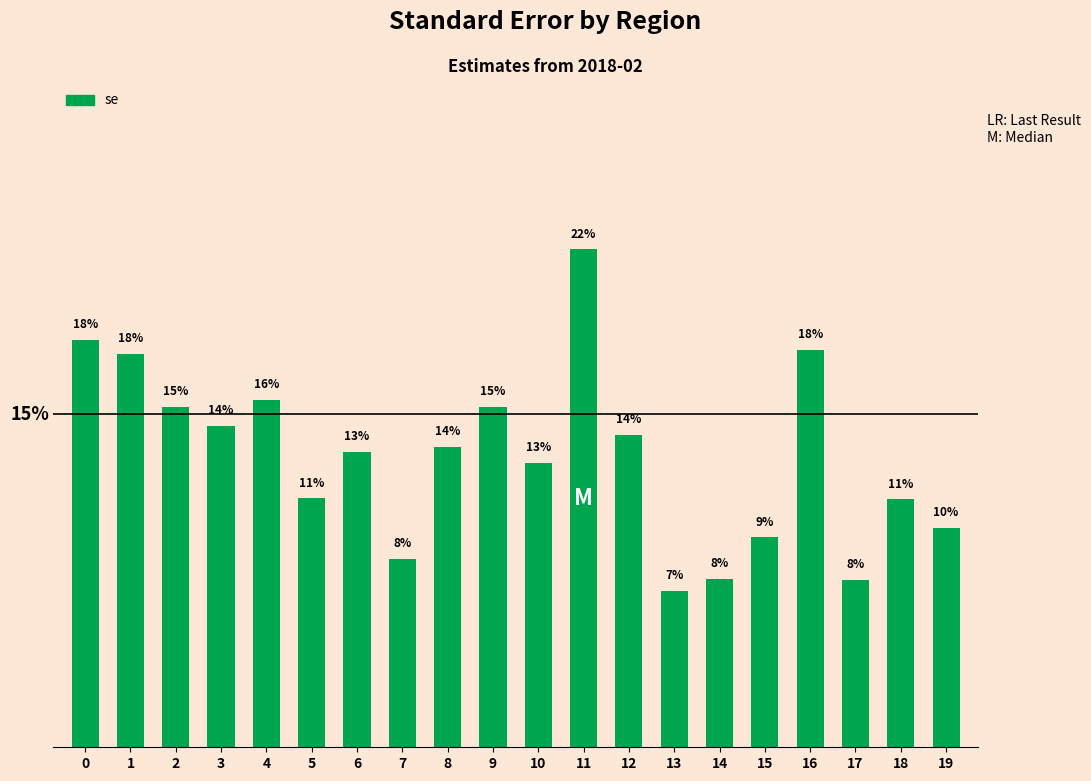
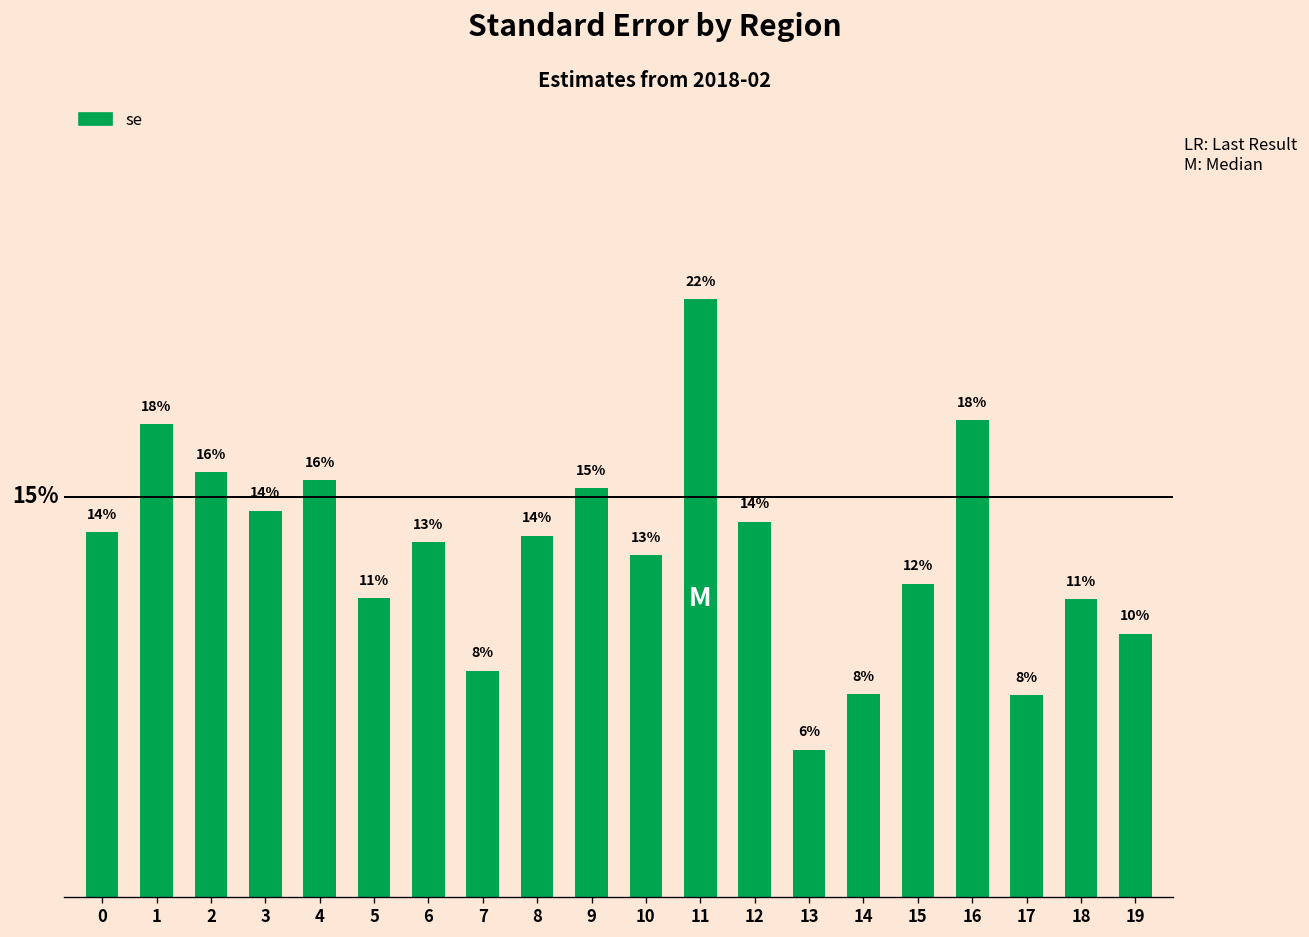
  {
-   "0": "18%",
+   "0": "14%",
    "1": "18%",
-   "2": "15%",
+   "2": "16%",
    "3": "14%",
    "4": "16%",
    "5": "11%",
    "6": "13%",
    "7": "8%",
    "8": "14%",
    "9": "15%",
    "10": "13%",
    "11": "22%",
    "12": "14%",
-   "13": "7%",
+   "13": "6%",
    "14": "8%",
-   "15": "9%",
+   "15": "12%",
    "16": "18%",
    "17": "8%",
    "18": "11%",
    "19": "10%"
  }
